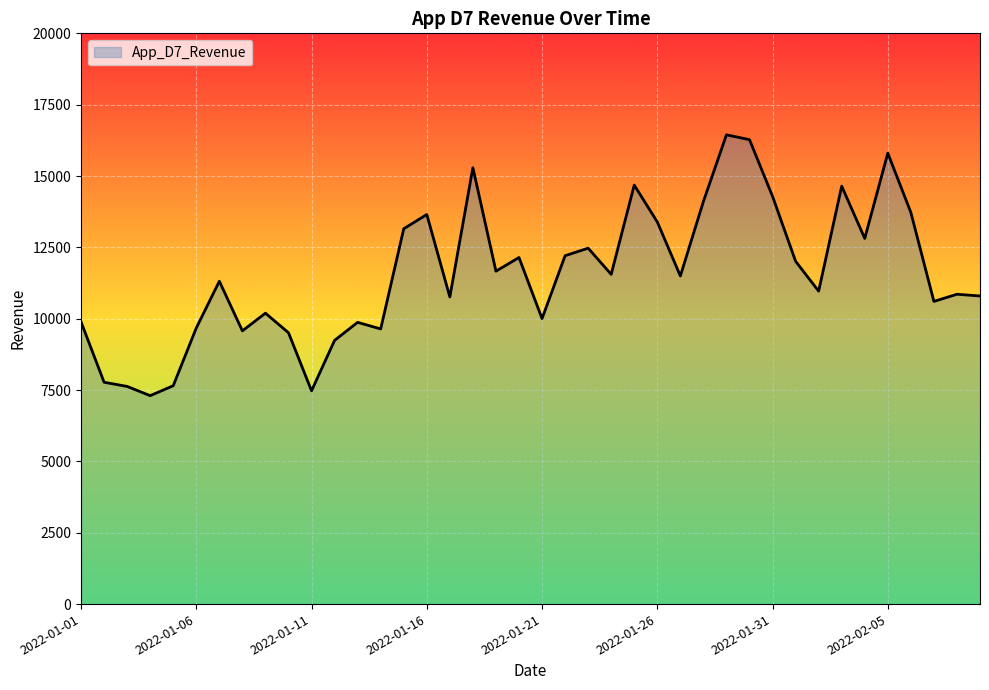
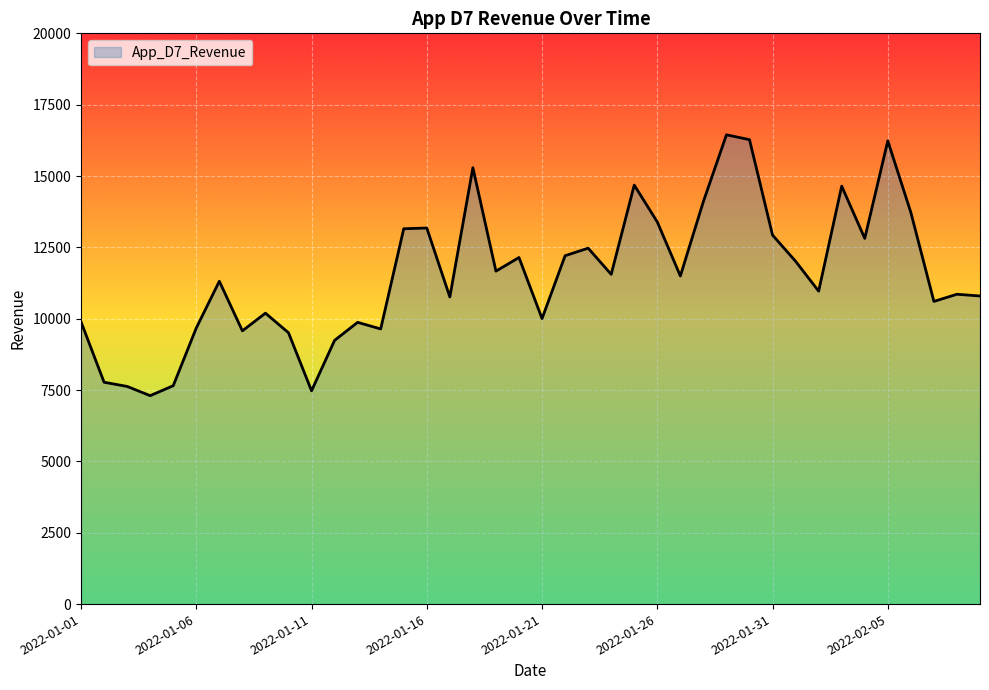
  {
    "2022-01-01": 9900,
    "2022-01-06": 9700,
    "2022-01-11": 7500,
-   "2022-01-16": 13700,
+   "2022-01-16": 13200,
    "2022-01-21": 10000,
    "2022-01-26": 13400,
-   "2022-01-31": 14300,
-   "2022-02-05": 15800
+   "2022-01-31": 12900,
+   "2022-02-05": 16200
  }
